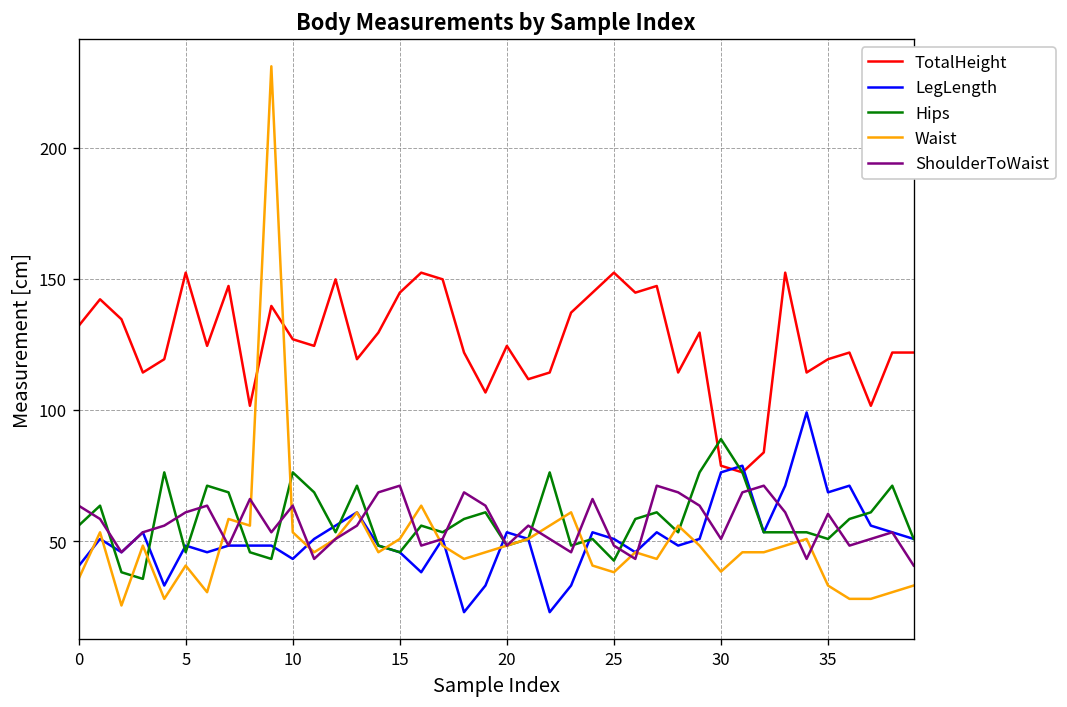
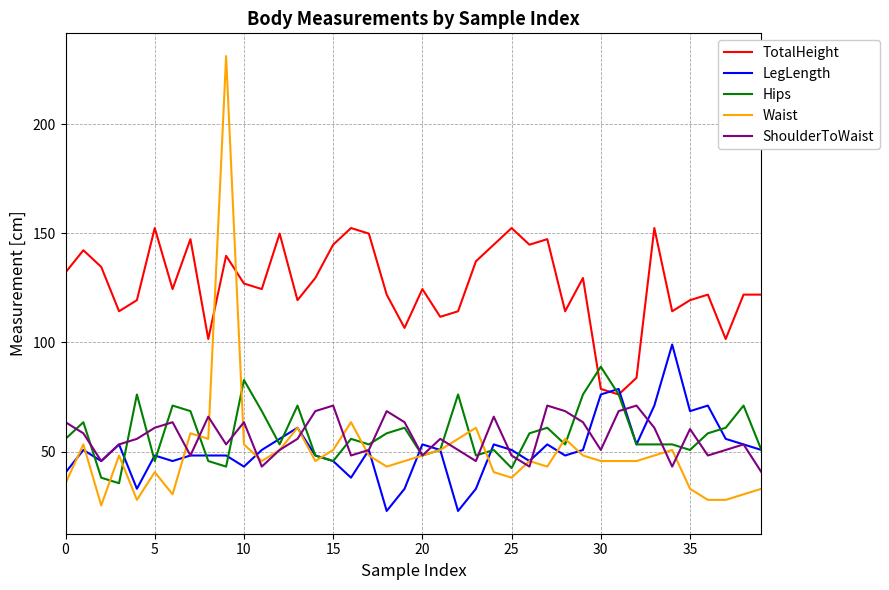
  {
    "TotalHeight": {
      "0": 132,
      "5": 152,
      "10": 127,
      "15": 145,
      "20": 124,
      "25": 152,
      "30": 79,
      "35": 119
    },
    "LegLength": {
      "0": 40,
      "5": 48,
      "10": 43,
      "20": 53,
      "25": 51,
      "30": 76,
      "35": 69
    },
    "Hips": {
      "0": 56,
      "5": 46,
-     "10": 76,
+     "10": 83,
      "25": 43,
      "30": 89,
      "35": 51
    },
    "Waist": {
      "0": 36,
      "5": 41,
      "10": 53,
      "15": 51,
      "25": 38,
-     "30": 38,
+     "30": 46,
      "35": 33
    },
    "ShoulderToWaist": {
      "0": 64,
      "5": 61,
      "10": 64,
      "15": 71,
      "25": 48,
      "30": 51,
      "35": 60
    }
  }
